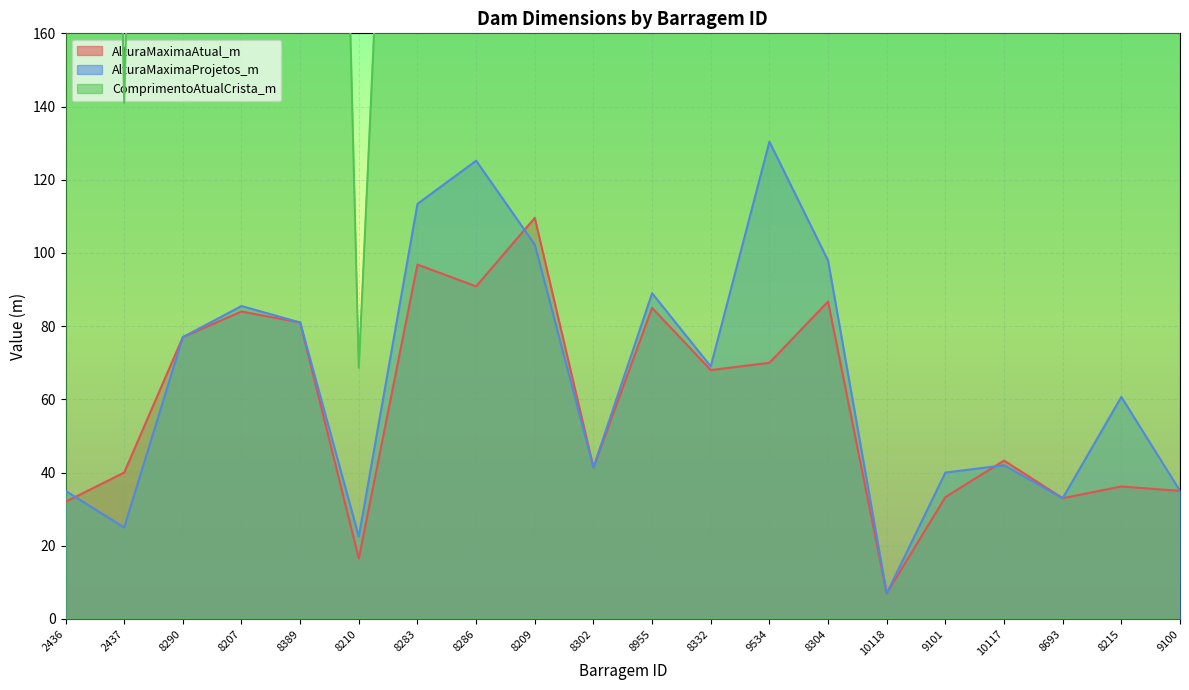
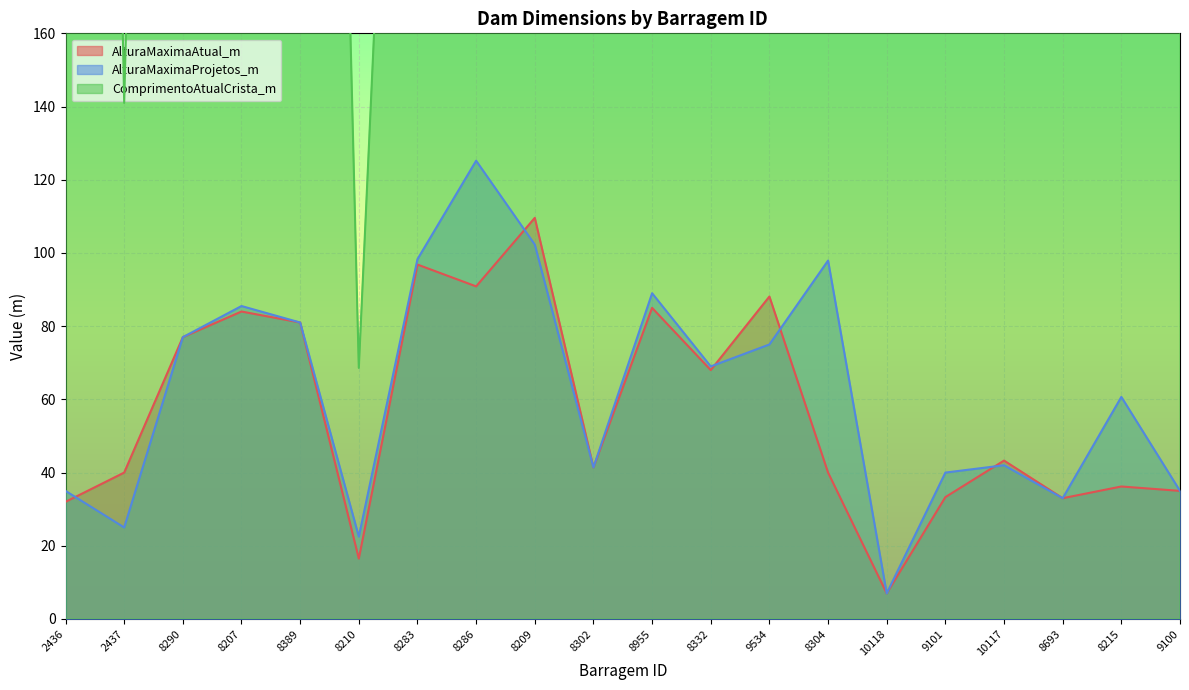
  {
    "AlturaMaximaAtual_m": {
      "2436": 32,
      "2437": 40,
      "8207": 84,
      "8210": 17,
      "8283": 97,
      "8286": 91,
      "8209": 110,
      "8955": 85,
      "8332": 68,
-     "9534": 70,
-     "8304": 87,
+     "9534": 88,
+     "8304": 40,
      "9101": 33,
      "10117": 43,
      "8215": 36
    },
    "AlturaMaximaProjetos_m": {
      "2436": 35,
      "2437": 25,
      "8207": 86,
      "8210": 23,
-     "8283": 113,
+     "8283": 98,
      "8286": 125,
      "8209": 102,
      "8955": 89,
      "8332": 69,
-     "9534": 130,
+     "9534": 75,
      "8304": 98,
      "9101": 40,
      "10117": 42,
      "8215": 61
    },
    "ComprimentoAtualCrista_m": {
      "2437": 141,
      "8210": 69,
      "8215": 161
    }
  }
